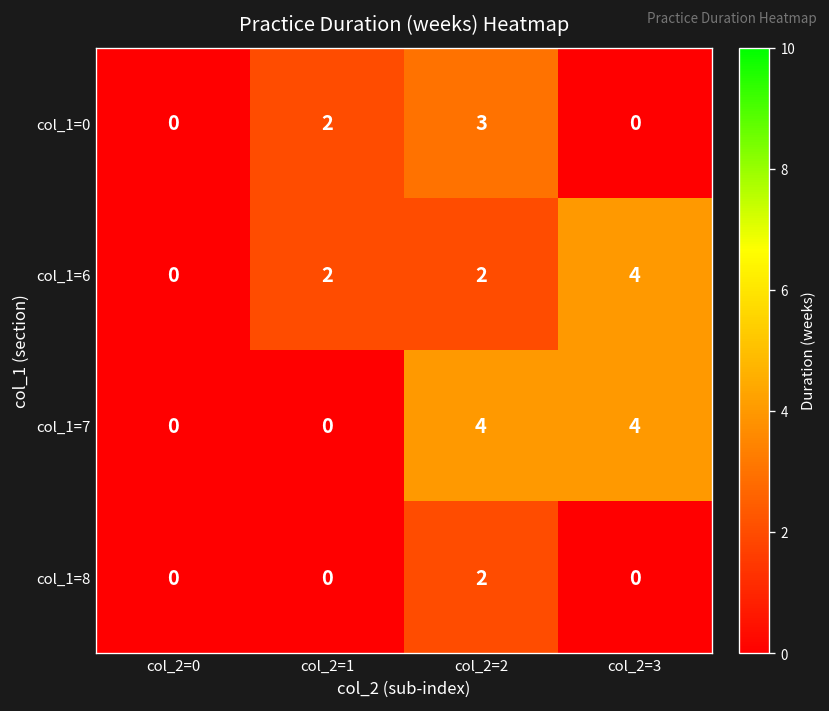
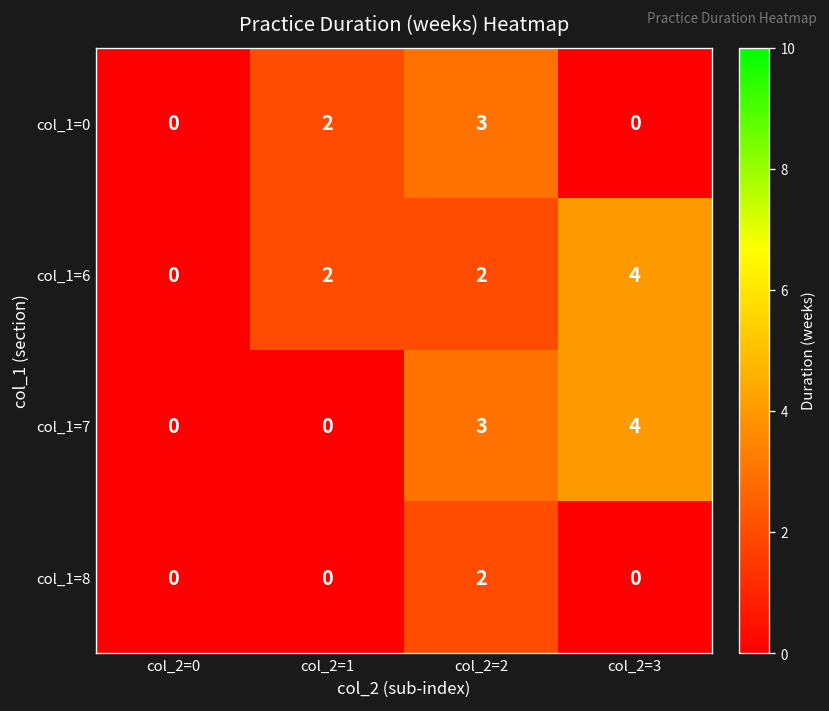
  {
    "col_1=0": {
      "col_2=0": 0,
      "col_2=1": 2,
      "col_2=2": 3,
      "col_2=3": 0
    },
    "col_1=6": {
      "col_2=0": 0,
      "col_2=1": 2,
      "col_2=2": 2,
      "col_2=3": 4
    },
    "col_1=7": {
      "col_2=0": 0,
      "col_2=1": 0,
-     "col_2=2": 4,
+     "col_2=2": 3,
      "col_2=3": 4
    },
    "col_1=8": {
      "col_2=0": 0,
      "col_2=1": 0,
      "col_2=2": 2,
      "col_2=3": 0
    }
  }
